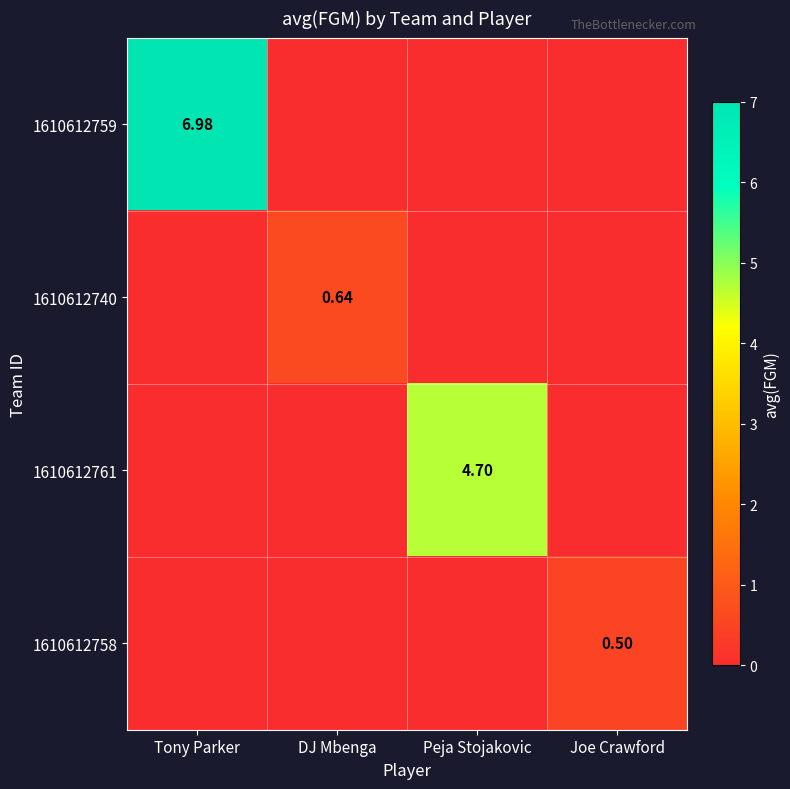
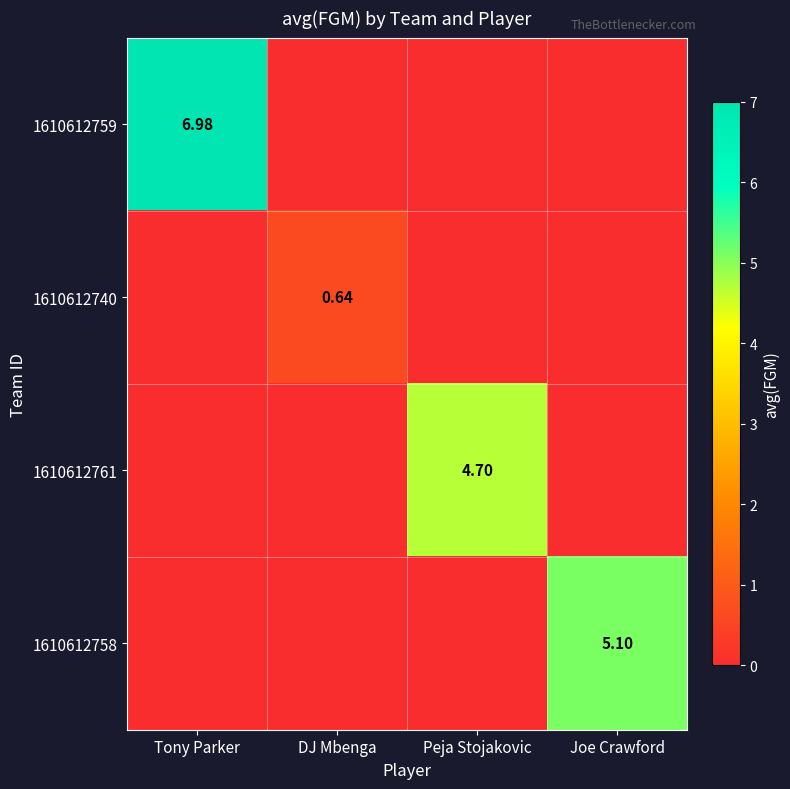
  {
    "1610612759": {
      "Tony Parker": 6.98
    },
    "1610612740": {
      "DJ Mbenga": 0.64
    },
    "1610612761": {
      "Peja Stojakovic": 4.70
    },
    "1610612758": {
-     "Joe Crawford": 0.50
+     "Joe Crawford": 5.10
    }
  }
